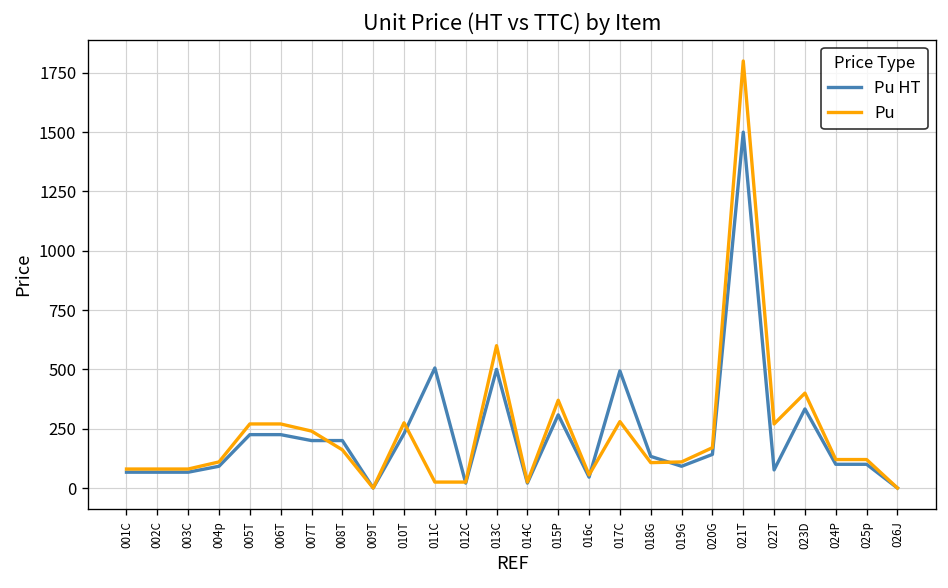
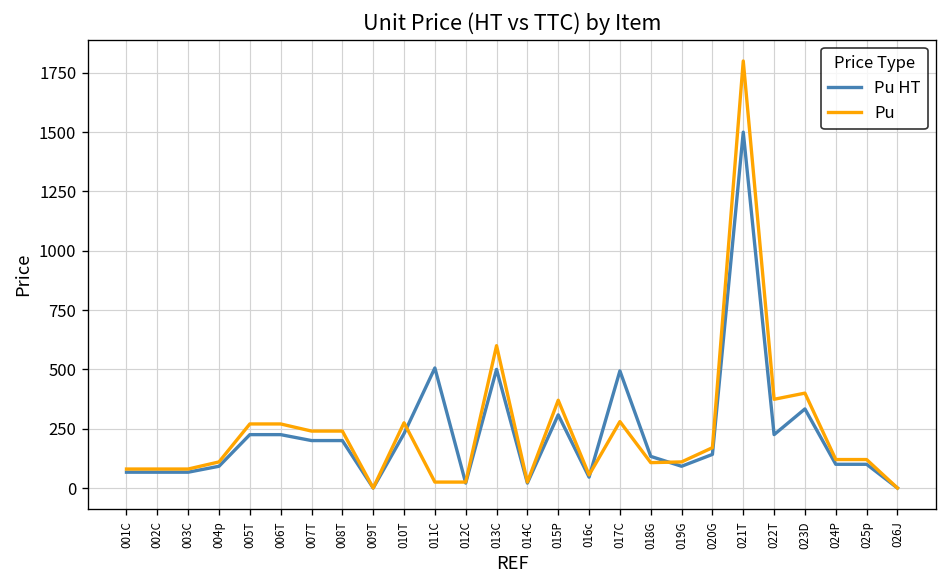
  {
    "Pu HT": {
      "001C": 70,
      "002C": 70,
      "003C": 70,
      "004p": 90,
      "005T": 230,
      "006T": 230,
      "007T": 200,
      "008T": 200,
      "010T": 230,
      "011C": 510,
      "013C": 500,
      "015P": 310,
      "017C": 490,
      "018G": 130,
      "019G": 90,
      "020G": 140,
      "021T": 1500,
-     "022T": 80,
+     "022T": 230,
      "023D": 330,
      "024P": 100,
      "025p": 100
    },
    "Pu": {
      "001C": 80,
      "002C": 80,
      "003C": 80,
      "004p": 110,
      "005T": 270,
      "006T": 270,
      "007T": 240,
-     "008T": 160,
+     "008T": 240,
      "010T": 280,
      "011C": 30,
      "013C": 600,
      "015P": 370,
      "017C": 280,
      "018G": 110,
      "019G": 110,
      "020G": 170,
      "021T": 1800,
-     "022T": 270,
+     "022T": 370,
      "023D": 400,
      "024P": 120,
      "025p": 120
    }
  }
